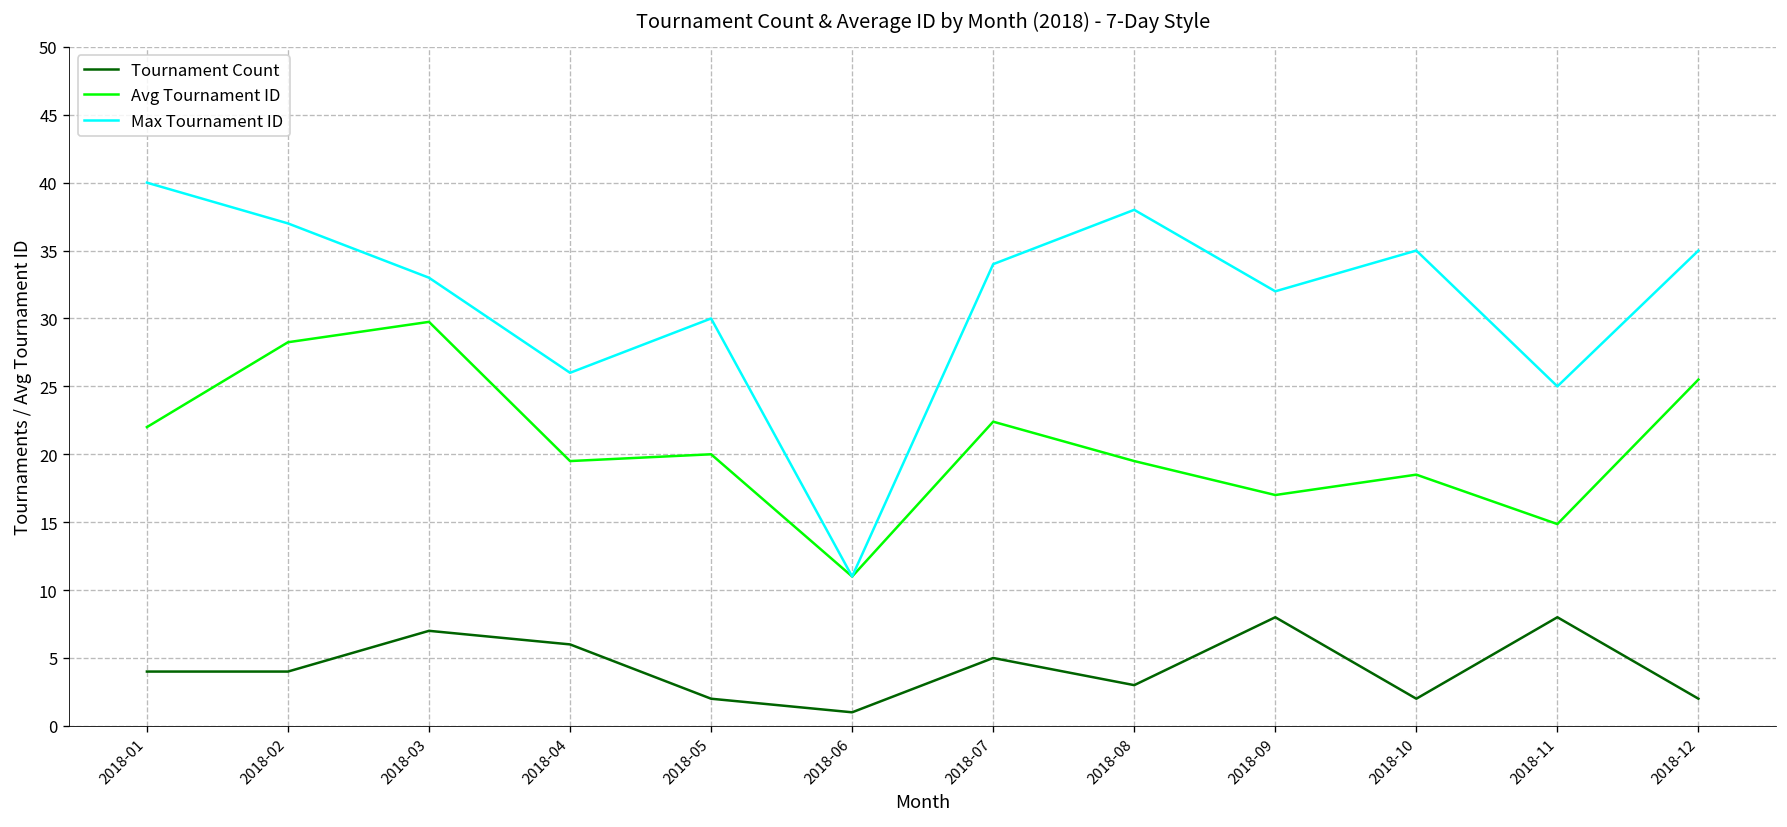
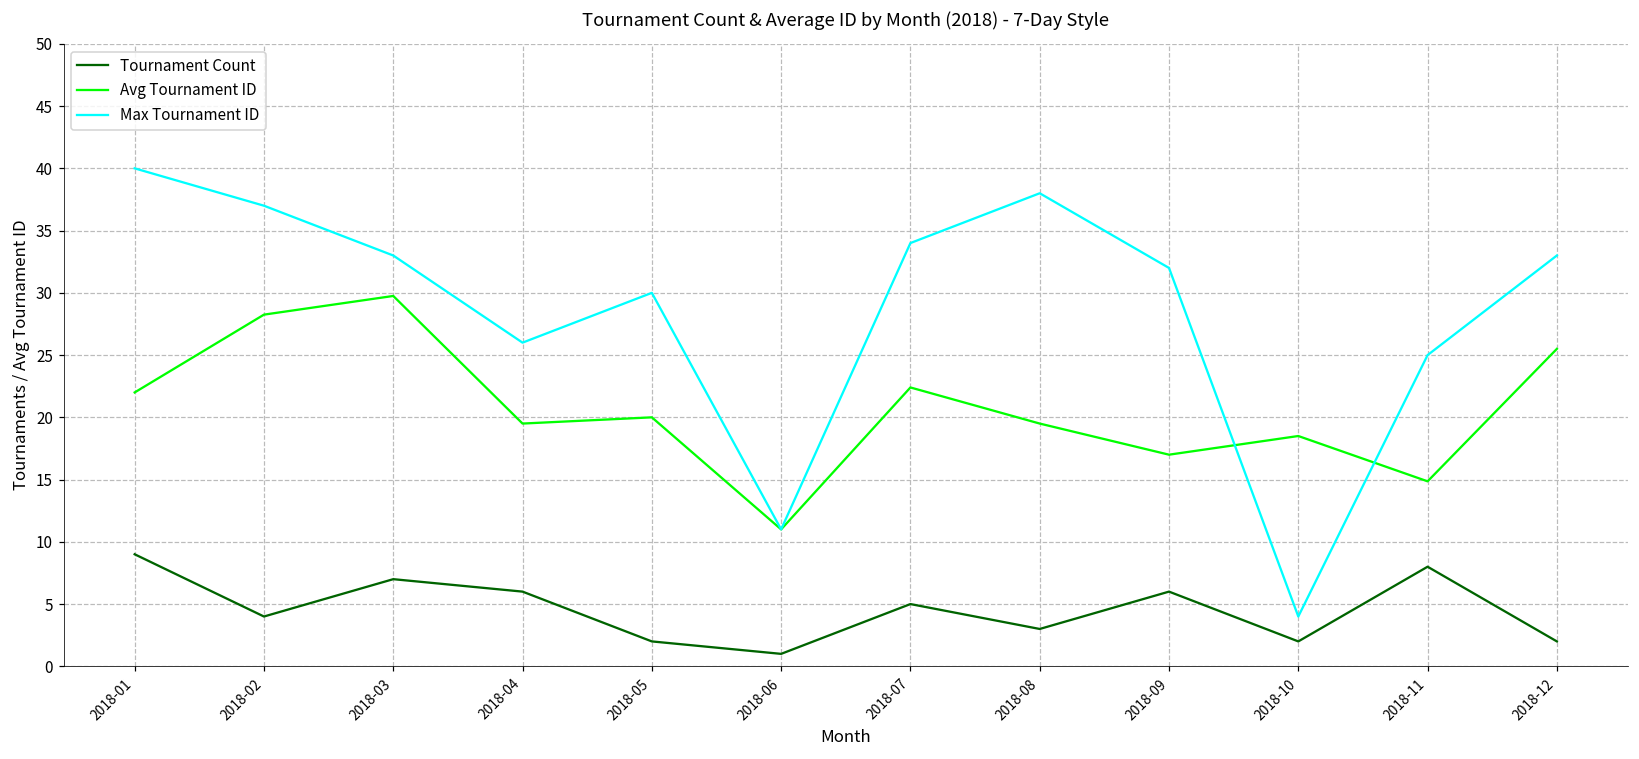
  {
    "Tournament Count": {
-     "2018-01": 4,
+     "2018-01": 9,
      "2018-02": 4,
      "2018-03": 7,
      "2018-04": 6,
      "2018-05": 2,
      "2018-06": 1,
      "2018-07": 5,
      "2018-08": 3,
-     "2018-09": 8,
+     "2018-09": 6,
      "2018-10": 2,
      "2018-11": 8,
      "2018-12": 2
    },
    "Avg Tournament ID": {
      "2018-01": 22,
      "2018-02": 28.3,
      "2018-03": 29.8,
      "2018-04": 19.5,
      "2018-05": 20,
      "2018-07": 22.4,
      "2018-08": 19.5,
      "2018-09": 17,
      "2018-10": 18.5,
      "2018-11": 15,
      "2018-12": 25.5
    },
    "Max Tournament ID": {
      "2018-01": 40,
      "2018-02": 37,
      "2018-03": 33,
      "2018-04": 26,
      "2018-05": 30,
      "2018-07": 34,
      "2018-08": 38,
      "2018-09": 32,
-     "2018-10": 35,
+     "2018-10": 4,
      "2018-11": 25,
-     "2018-12": 35
+     "2018-12": 33
    }
  }
